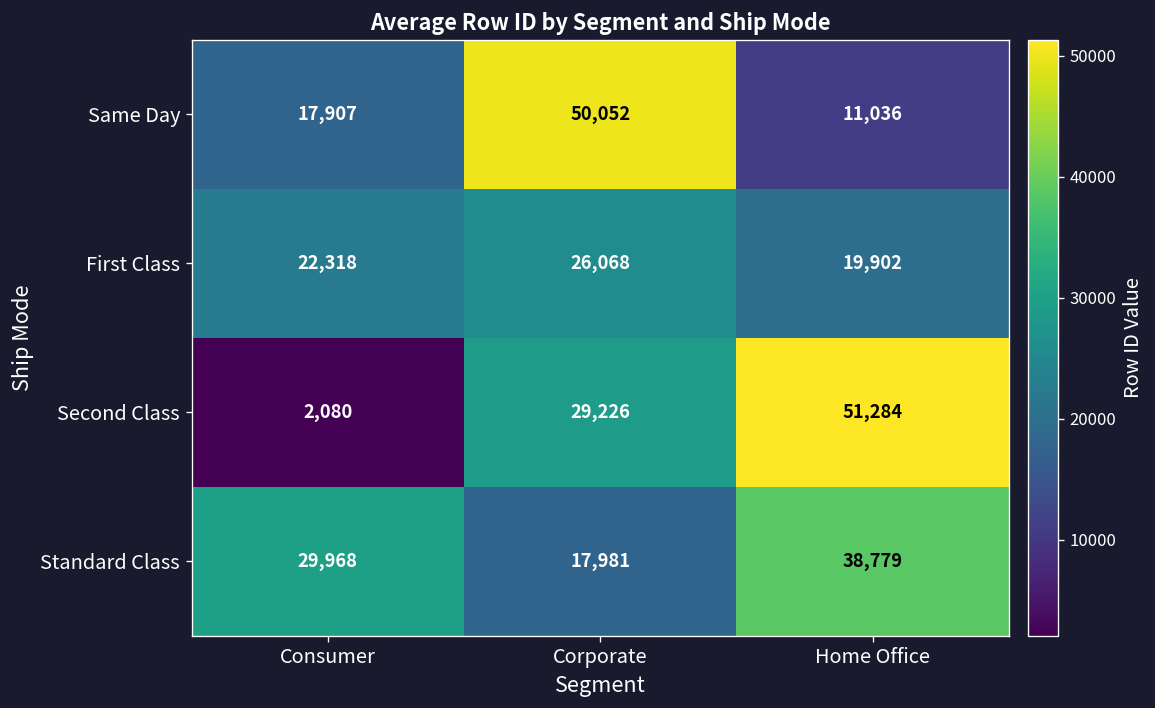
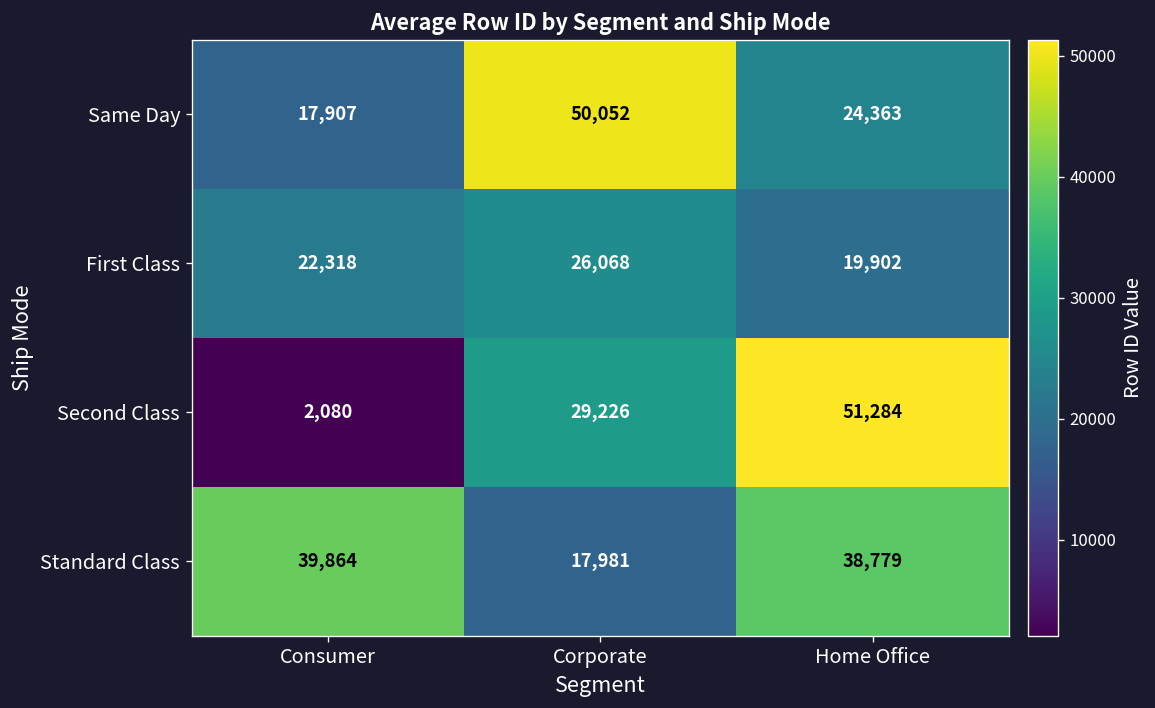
  {
    "Same Day": {
      "Consumer": "17,907",
      "Corporate": "50,052",
-     "Home Office": "11,036"
+     "Home Office": "24,363"
    },
    "First Class": {
      "Consumer": "22,318",
      "Corporate": "26,068",
      "Home Office": "19,902"
    },
    "Second Class": {
      "Consumer": "2,080",
      "Corporate": "29,226",
      "Home Office": "51,284"
    },
    "Standard Class": {
-     "Consumer": "29,968",
+     "Consumer": "39,864",
      "Corporate": "17,981",
      "Home Office": "38,779"
    }
  }
